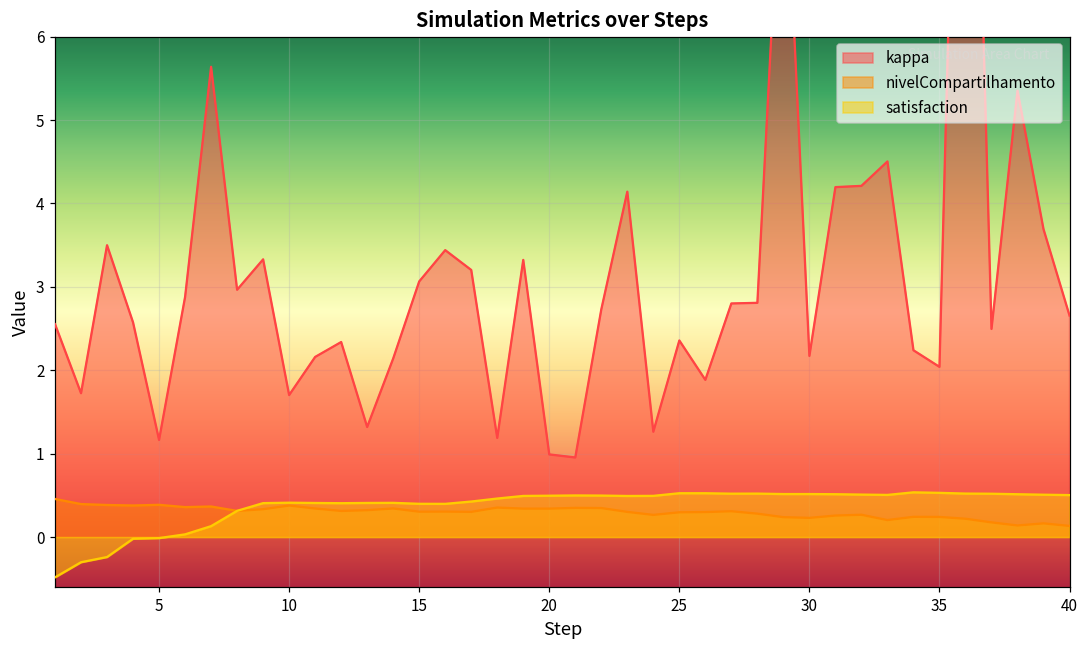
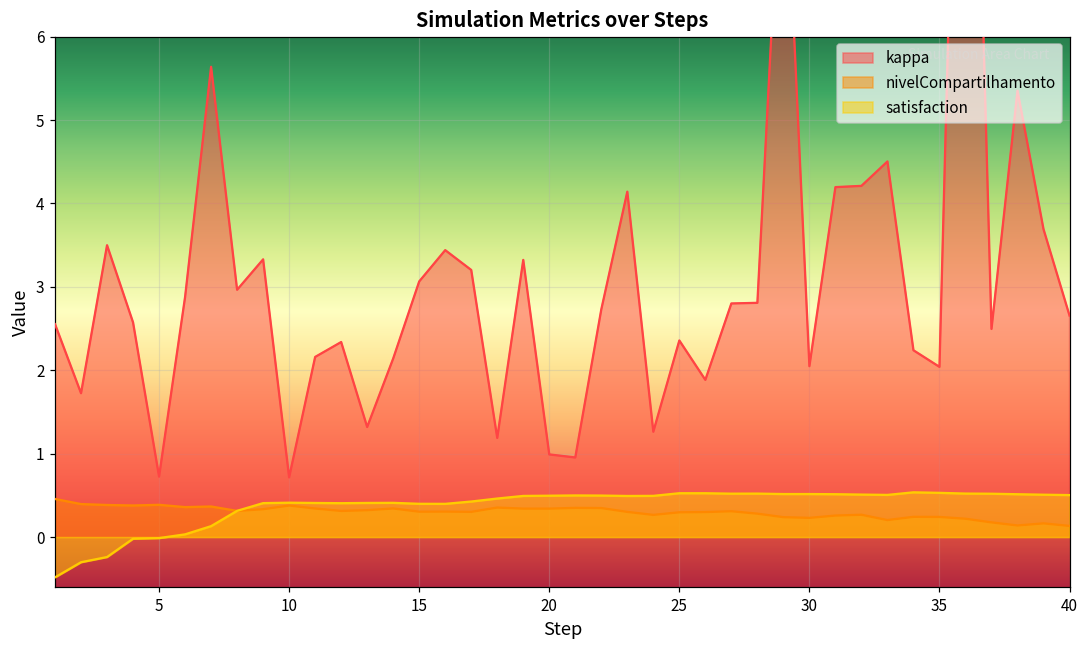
  {
    "kappa": {
-     "5": 1.2,
-     "10": 1.7,
+     "5": 0.7,
+     "10": 0.7,
      "15": 3.1,
      "20": 1.0,
      "25": 2.4,
-     "30": 2.2,
+     "30": 2.0,
      "35": 2.0,
      "40": 2.7
    }
  }
